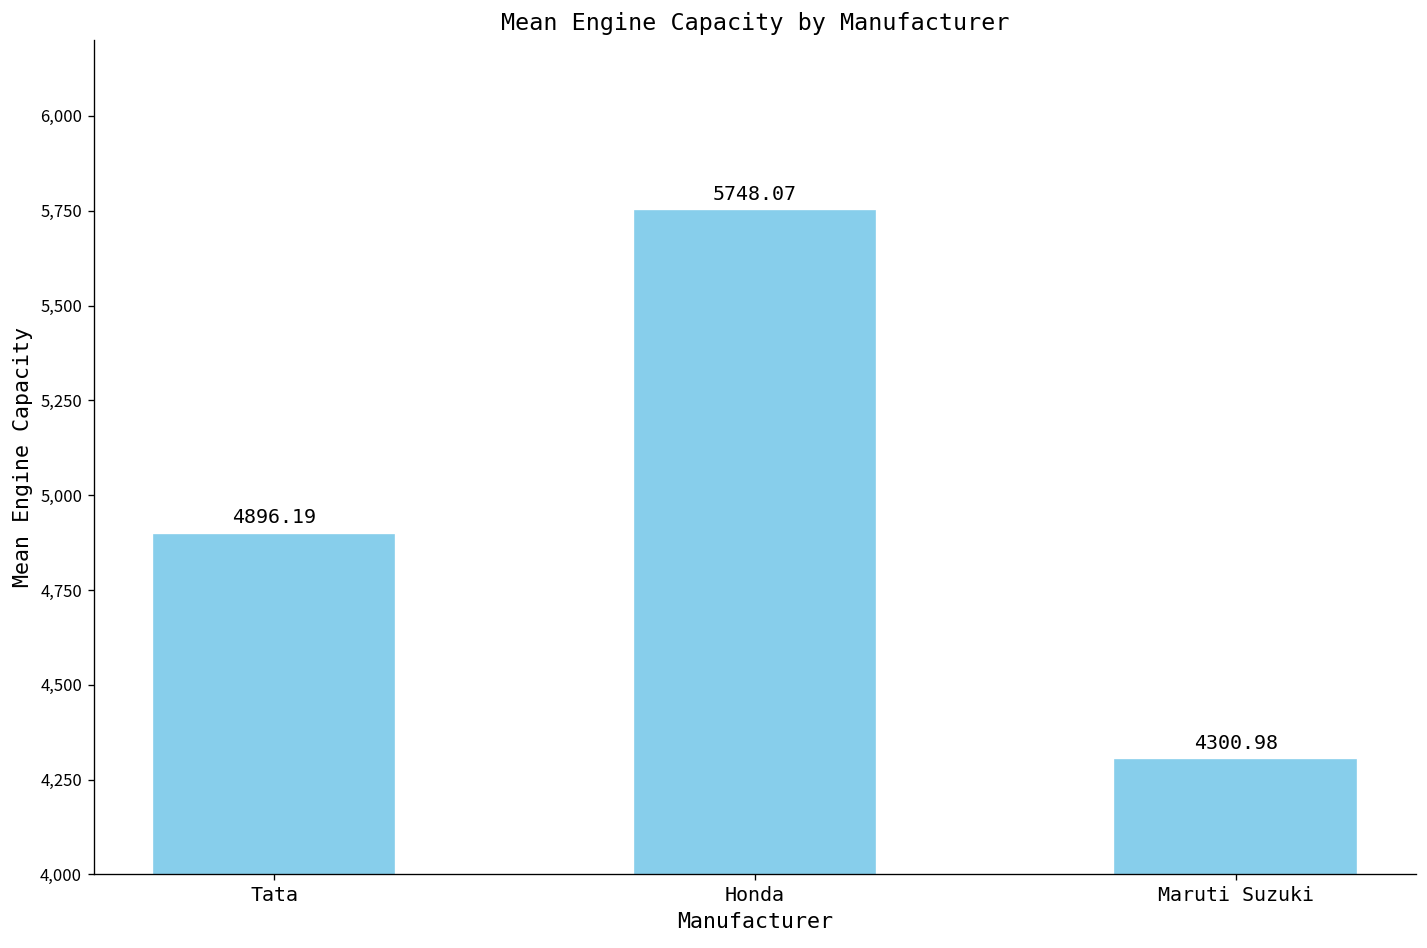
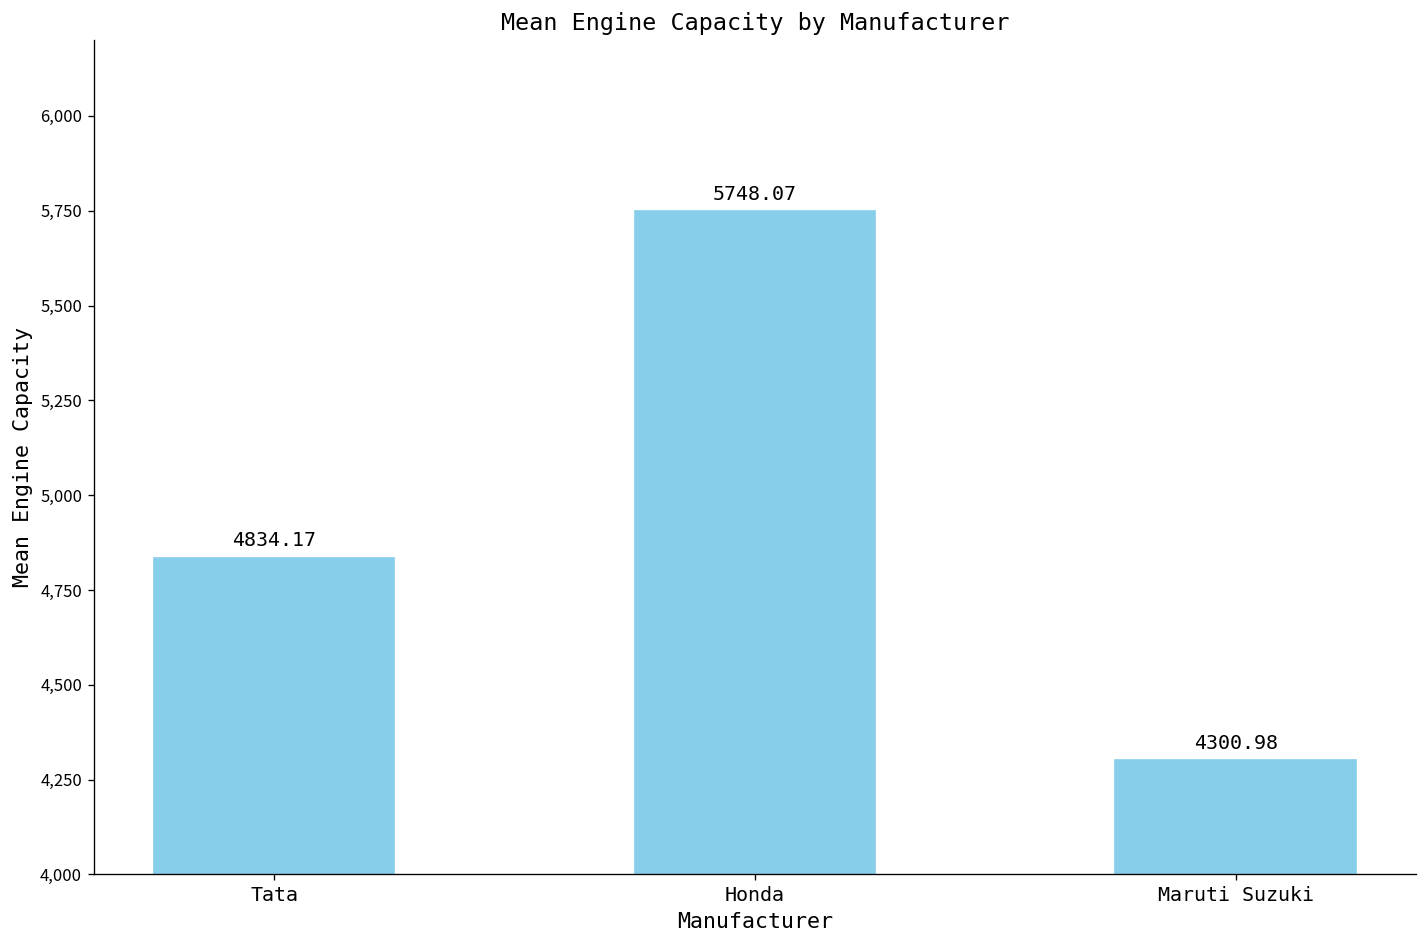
  {
-   "Tata": 4896.19,
+   "Tata": 4834.17,
    "Honda": 5748.07,
    "Maruti Suzuki": 4300.98
  }
